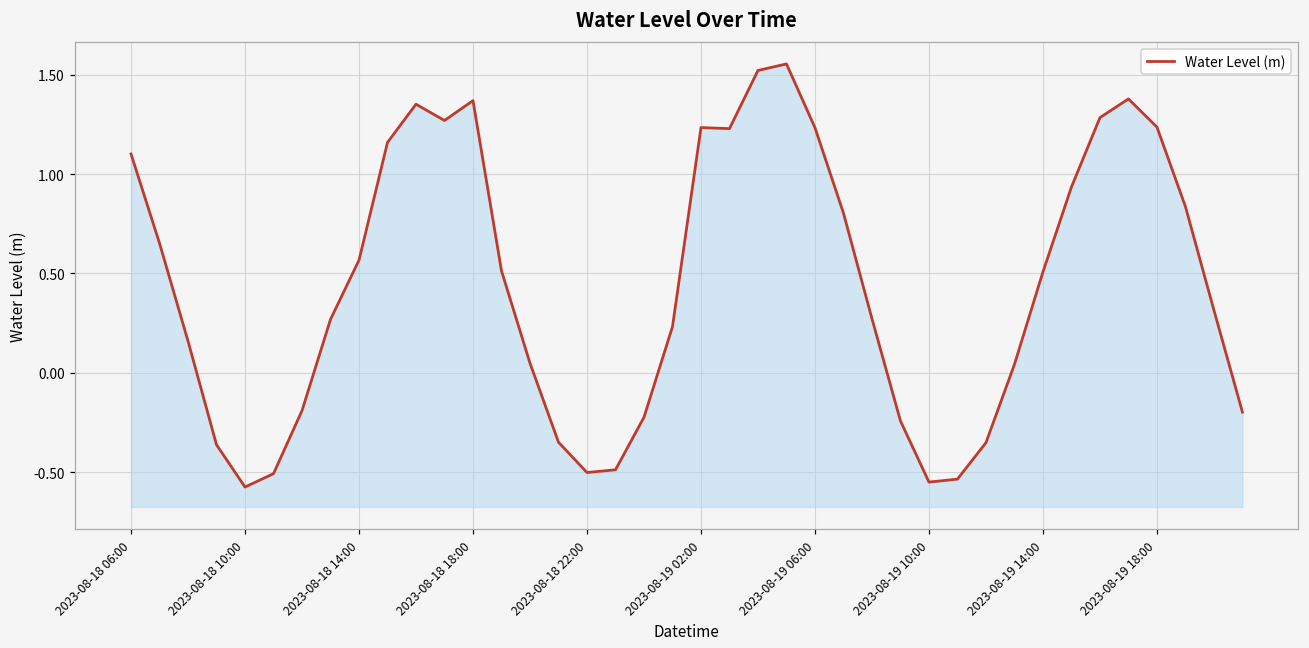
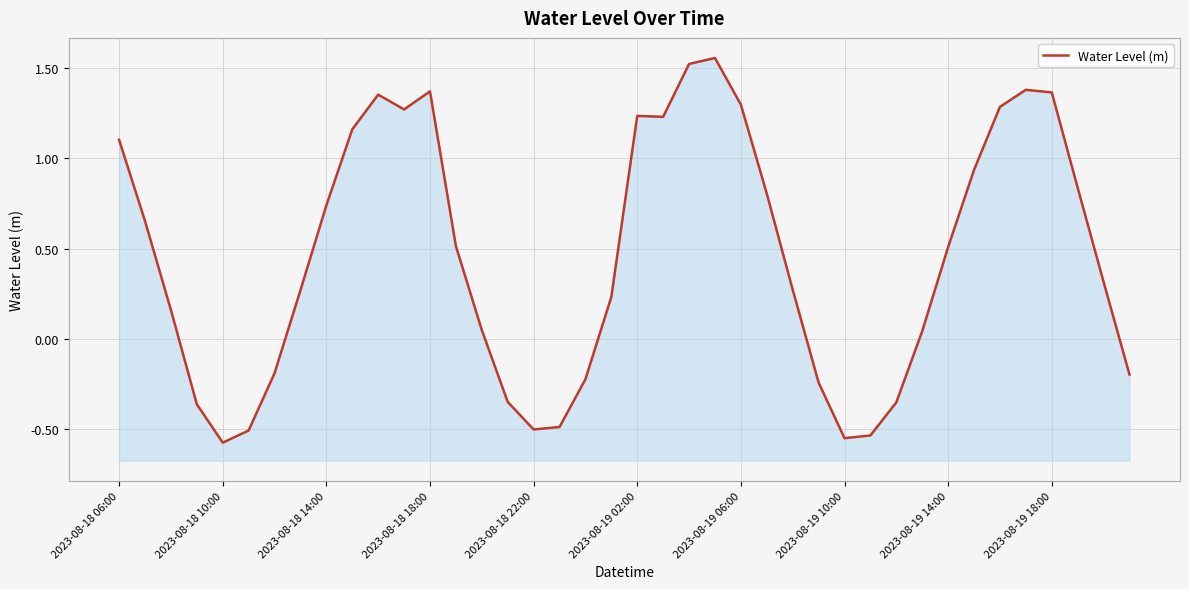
  {
    "2023-08-18 06:00": 1.10,
    "2023-08-18 10:00": -0.57,
-   "2023-08-18 14:00": 0.57,
+   "2023-08-18 14:00": 0.74,
    "2023-08-18 18:00": 1.37,
    "2023-08-18 22:00": -0.50,
    "2023-08-19 02:00": 1.23,
-   "2023-08-19 06:00": 1.23,
+   "2023-08-19 06:00": 1.30,
    "2023-08-19 10:00": -0.55,
    "2023-08-19 14:00": 0.51,
-   "2023-08-19 18:00": 1.24
+   "2023-08-19 18:00": 1.36
  }
